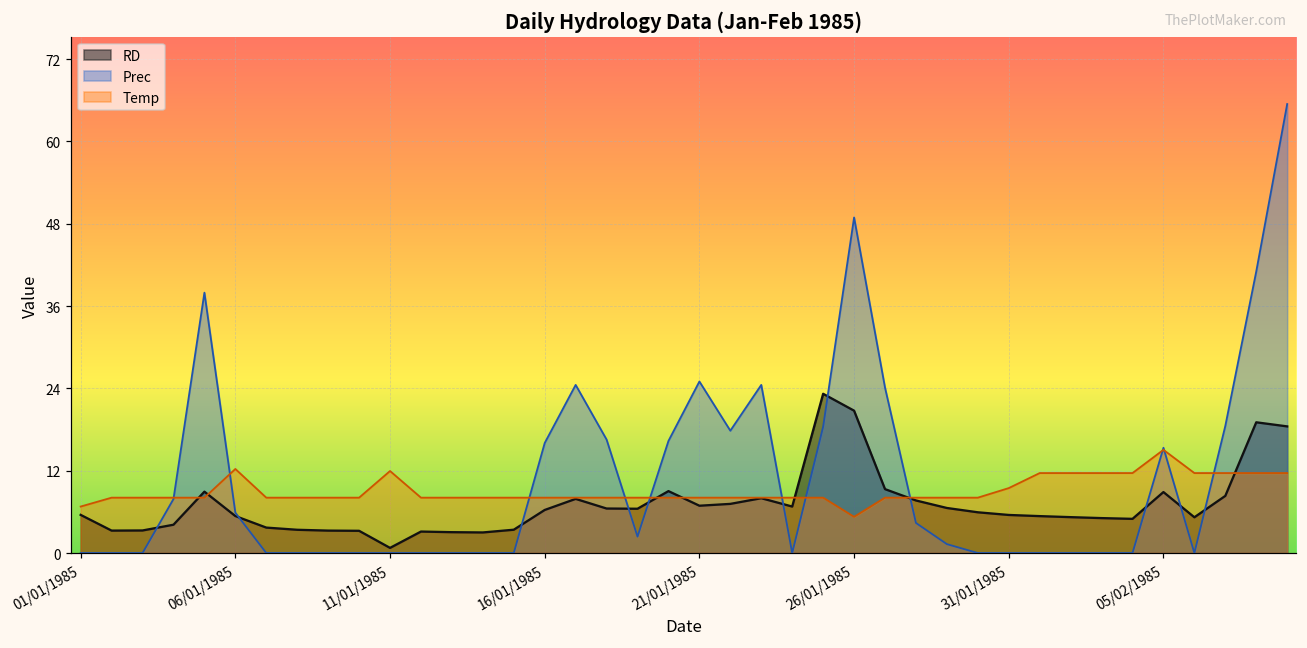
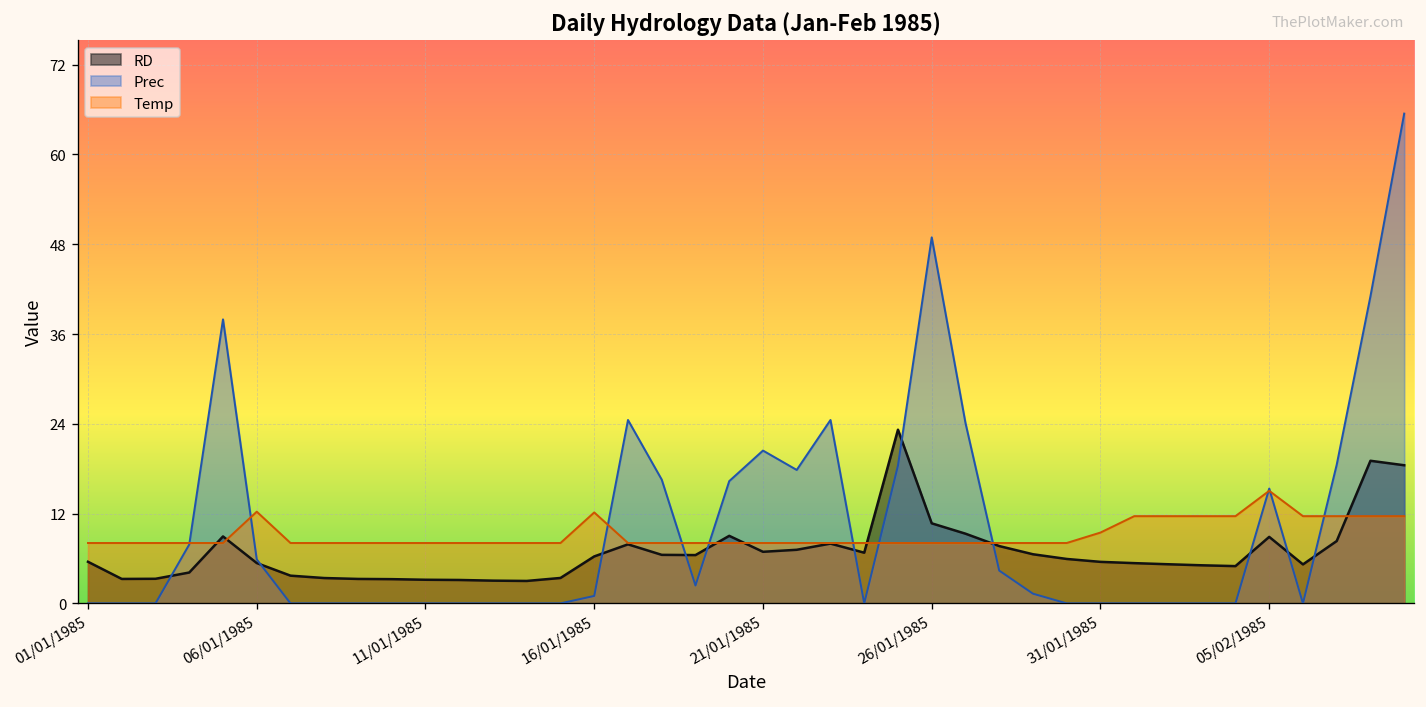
  {
    "RD": {
      "01/01/1985": 6,
      "06/01/1985": 5,
-     "11/01/1985": 1,
+     "11/01/1985": 3,
      "16/01/1985": 6,
      "21/01/1985": 7,
-     "26/01/1985": 21,
+     "26/01/1985": 11,
      "31/01/1985": 6,
      "05/02/1985": 9
    },
    "Prec": {
      "01/01/1985": 0,
      "06/01/1985": 6,
      "11/01/1985": 0,
-     "16/01/1985": 16,
-     "21/01/1985": 25,
+     "16/01/1985": 1,
+     "21/01/1985": 21,
      "26/01/1985": 49,
      "31/01/1985": 0
    },
    "Temp": {
-     "01/01/1985": 7,
+     "01/01/1985": 8,
      "06/01/1985": 12,
-     "11/01/1985": 12,
-     "16/01/1985": 8,
+     "11/01/1985": 8,
+     "16/01/1985": 12,
      "21/01/1985": 8,
-     "26/01/1985": 5,
+     "26/01/1985": 8,
      "31/01/1985": 10
    }
  }
